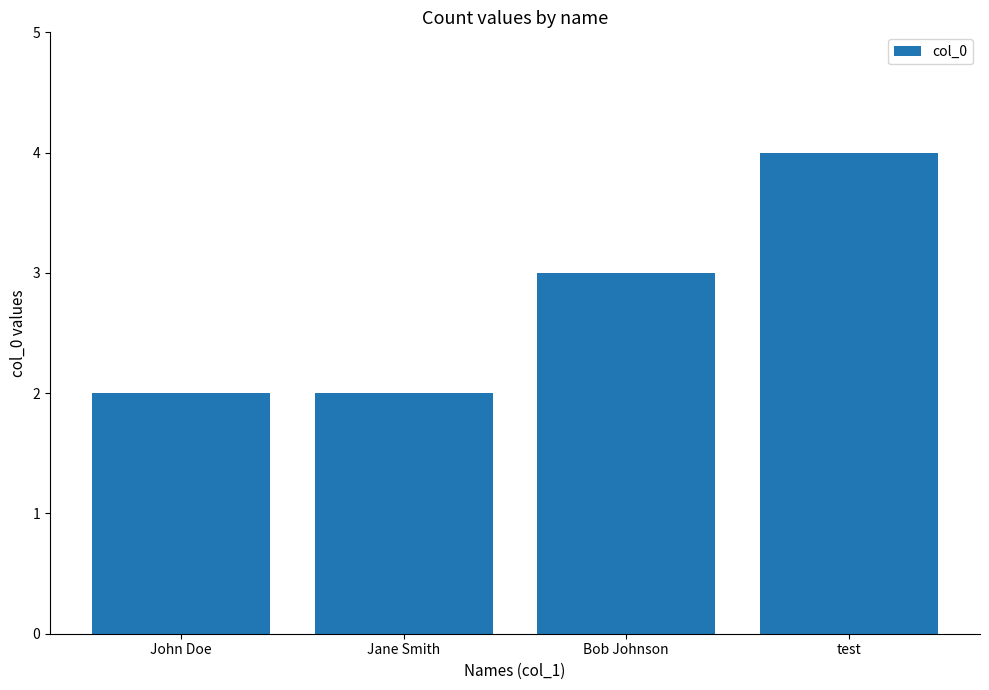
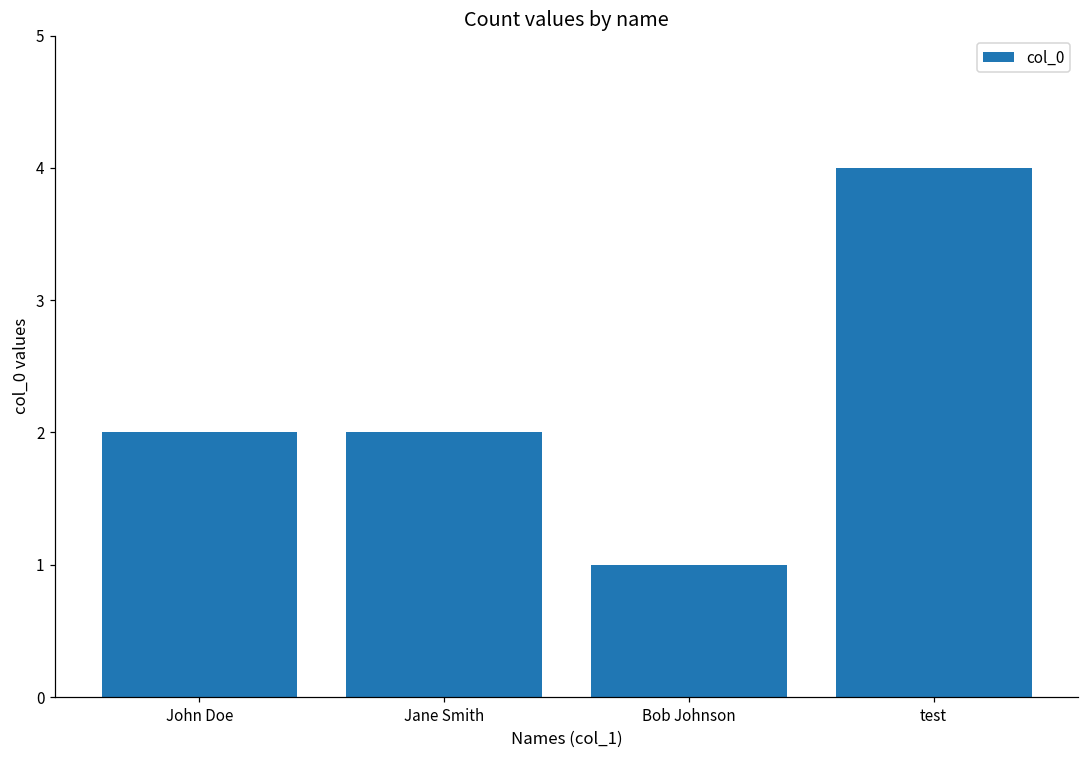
  {
    "John Doe": 2,
    "Jane Smith": 2,
-   "Bob Johnson": 3,
+   "Bob Johnson": 1,
    "test": 4
  }
